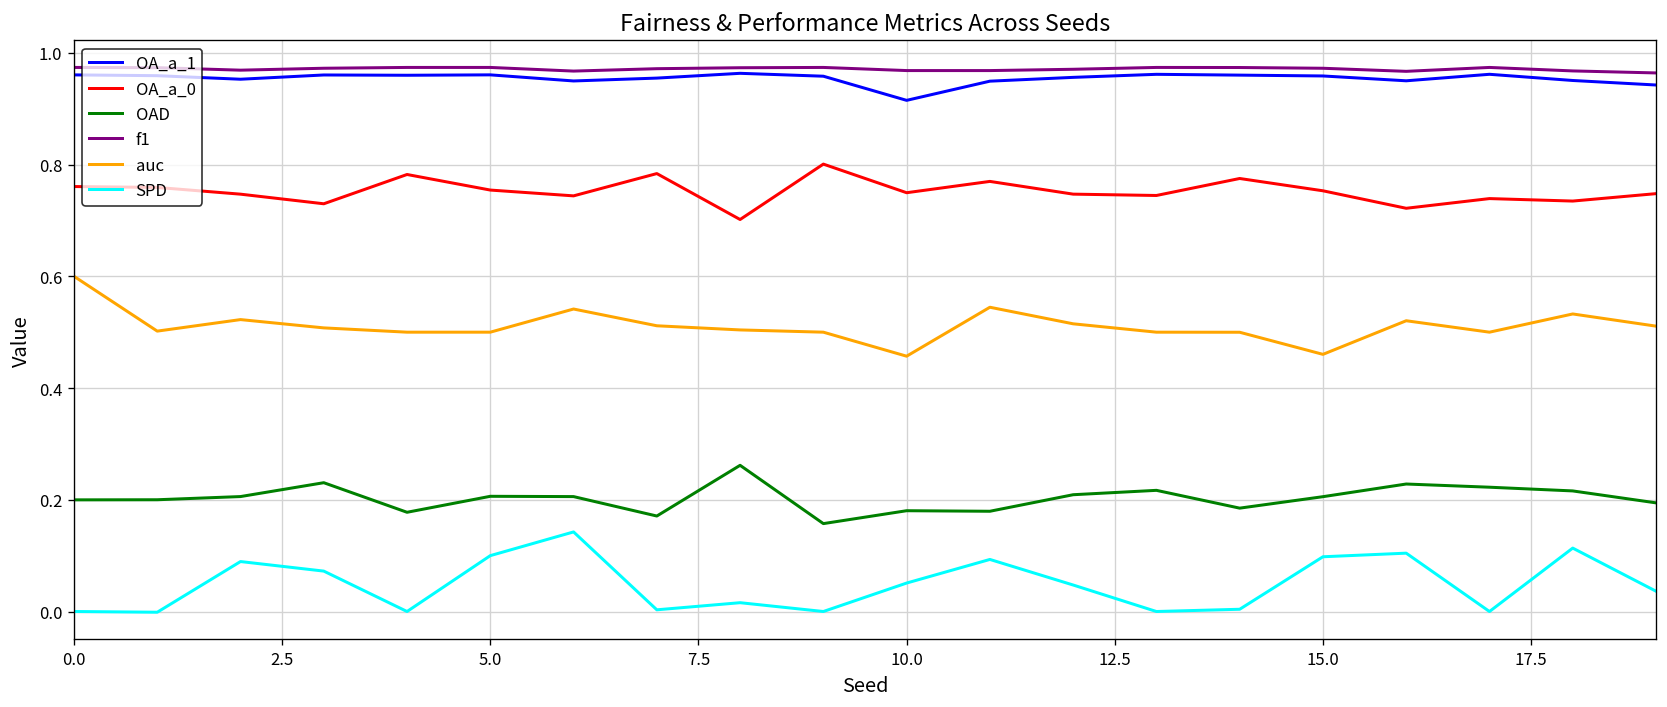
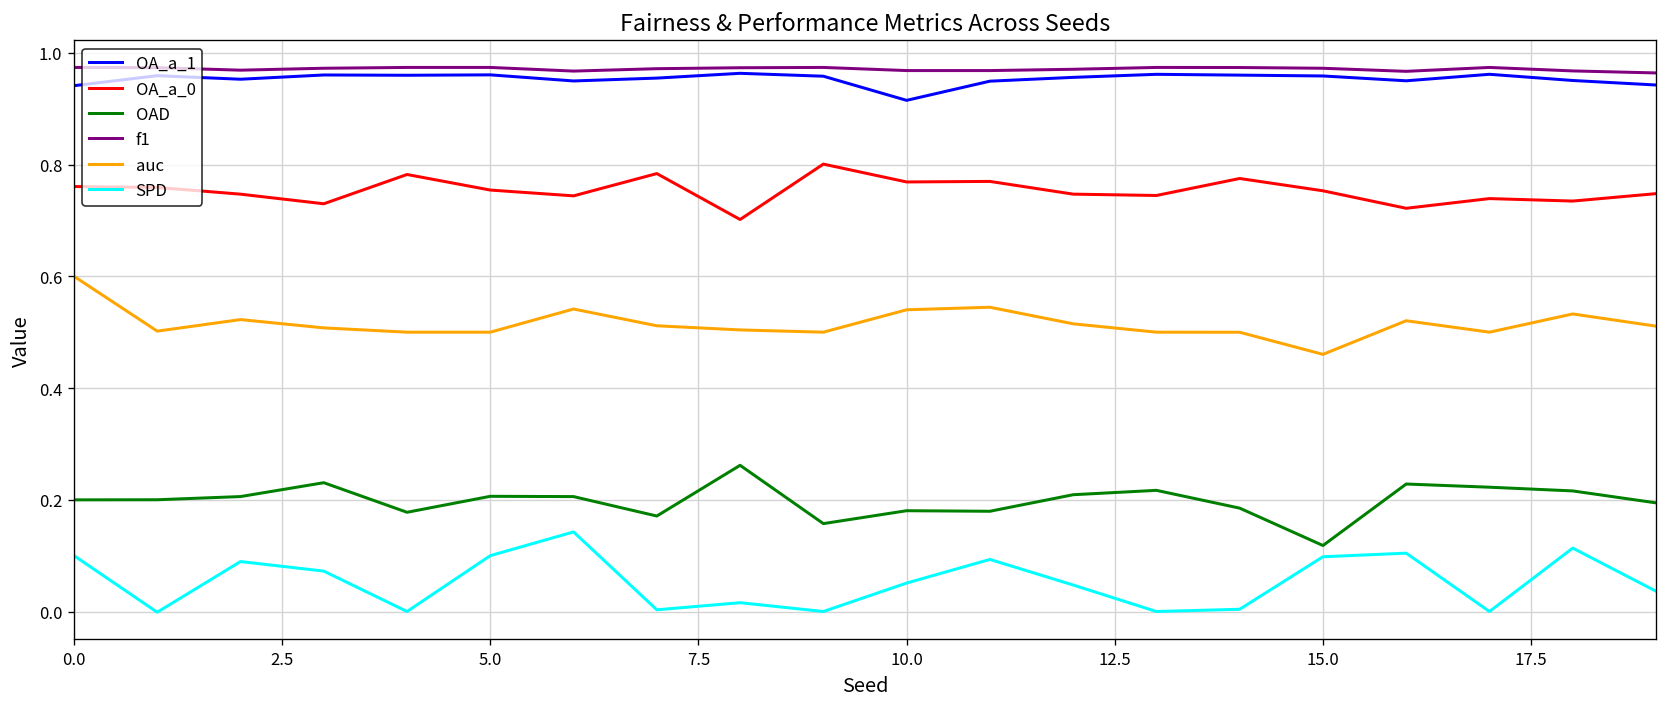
  {
    "OA_a_1": {
-     "0.0": 0.96,
+     "0.0": 0.94,
      "5.0": 0.96,
      "10.0": 0.91,
      "15.0": 0.96
    },
    "OA_a_0": {
      "0.0": 0.76,
      "5.0": 0.75,
-     "10.0": 0.75,
+     "10.0": 0.77,
      "15.0": 0.75
    },
    "OAD": {
      "0.0": 0.20,
      "5.0": 0.21,
      "10.0": 0.18,
-     "15.0": 0.21
+     "15.0": 0.12
    },
    "f1": {
      "0.0": 0.97,
      "5.0": 0.97,
      "10.0": 0.97,
      "15.0": 0.97
    },
    "auc": {
      "0.0": 0.60,
      "5.0": 0.50,
-     "10.0": 0.46,
+     "10.0": 0.54,
      "15.0": 0.46
    },
    "SPD": {
-     "0.0": 0.0,
+     "0.0": 0.1,
      "5.0": 0.1,
      "10.0": 0.05,
      "15.0": 0.1
    }
  }
